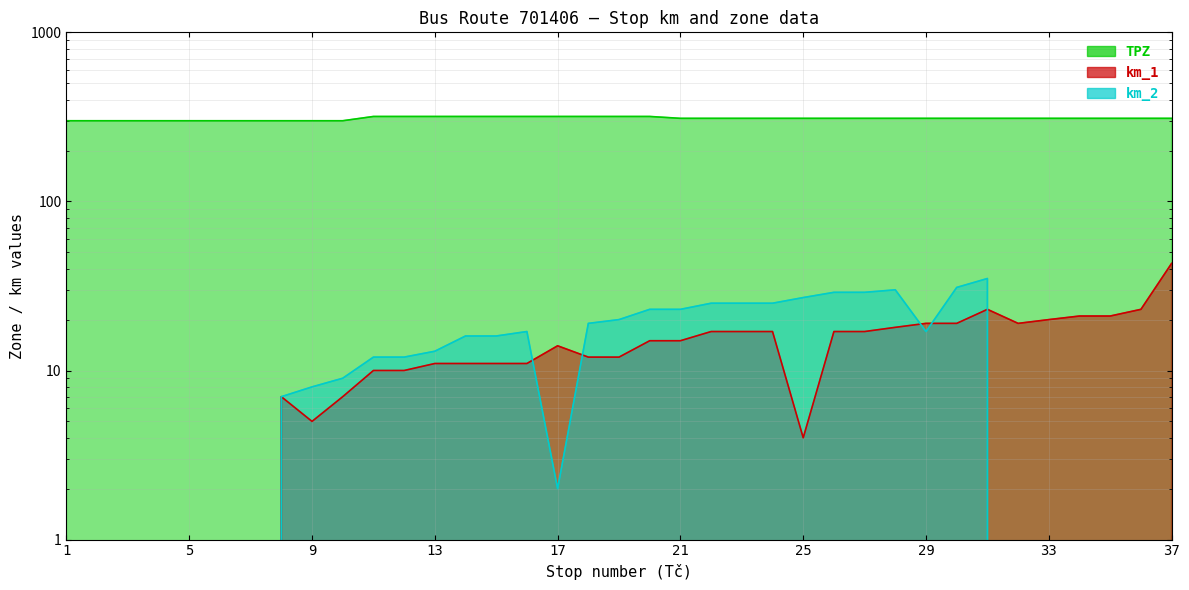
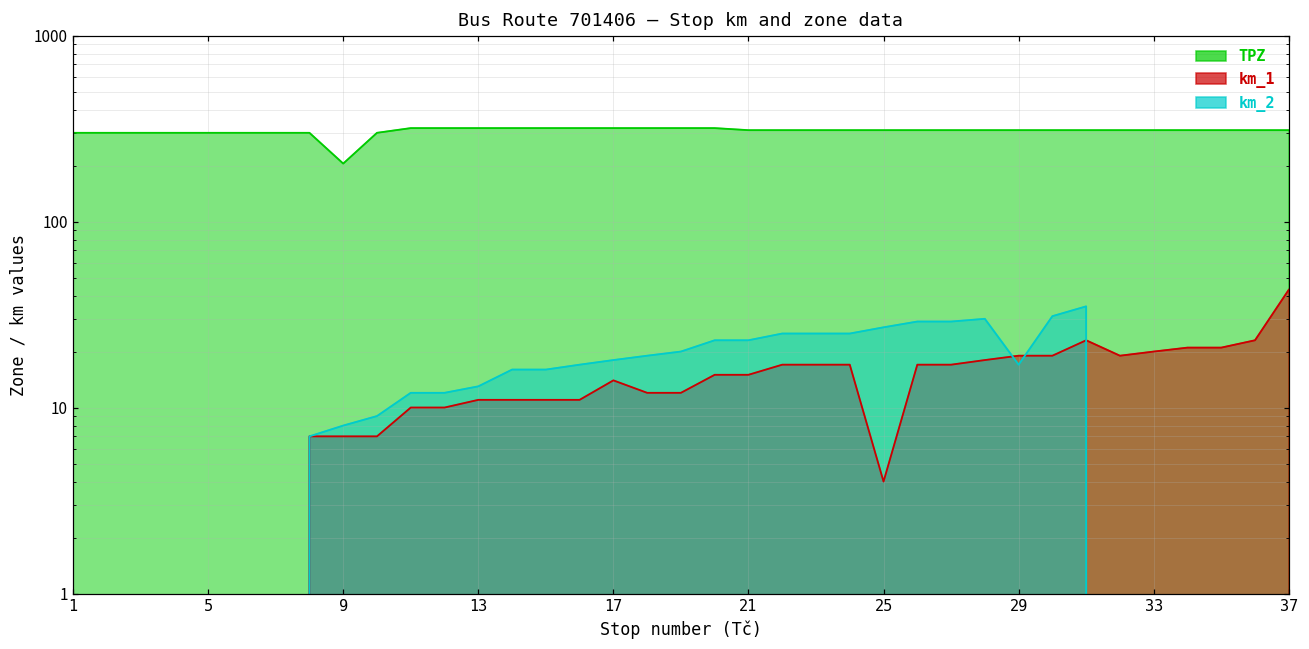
  {
    "TPZ": {
      "1": 300,
      "5": 300,
-     "9": 300,
+     "9": 210,
      "13": 320,
      "17": 320,
      "21": 310,
      "25": 310,
      "29": 310,
      "33": 310,
      "37": 310
    },
    "km_1": {
-     "9": 5,
+     "9": 7,
      "13": 11,
      "17": 14,
      "21": 15,
      "25": 4,
      "29": 19,
      "33": 20,
      "37": 43
    },
    "km_2": {
      "9": 8,
      "13": 13,
-     "17": 2,
+     "17": 18,
      "21": 23,
      "25": 27,
      "29": 17
    }
  }
